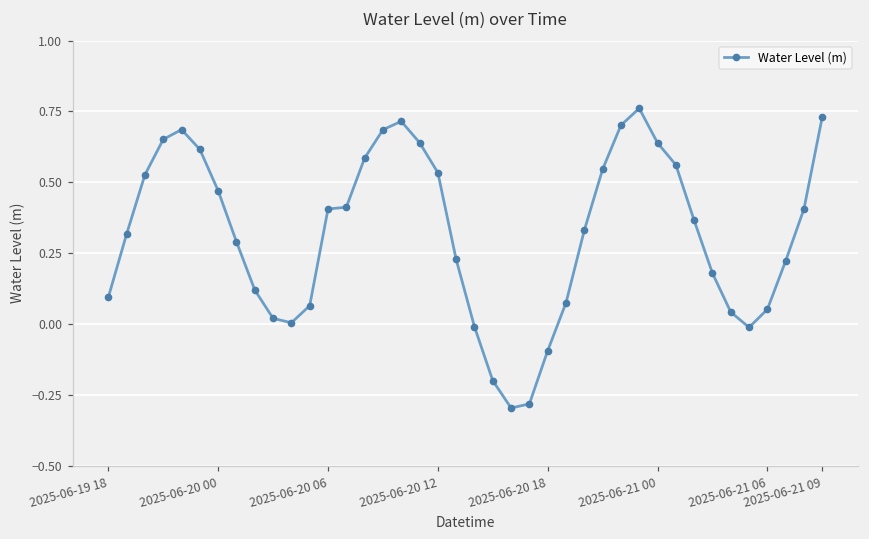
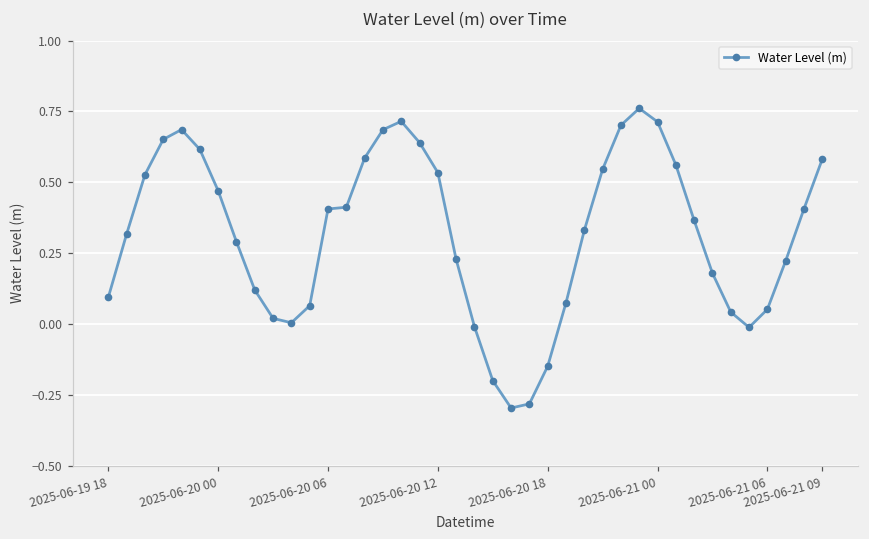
  {
    "2025-06-19 18": 0.09,
    "2025-06-20 00": 0.47,
    "2025-06-20 06": 0.41,
    "2025-06-20 12": 0.53,
-   "2025-06-20 18": -0.09,
-   "2025-06-21 00": 0.64,
+   "2025-06-20 18": -0.15,
+   "2025-06-21 00": 0.71,
    "2025-06-21 06": 0.05,
-   "2025-06-21 09": 0.73
+   "2025-06-21 09": 0.58
  }
